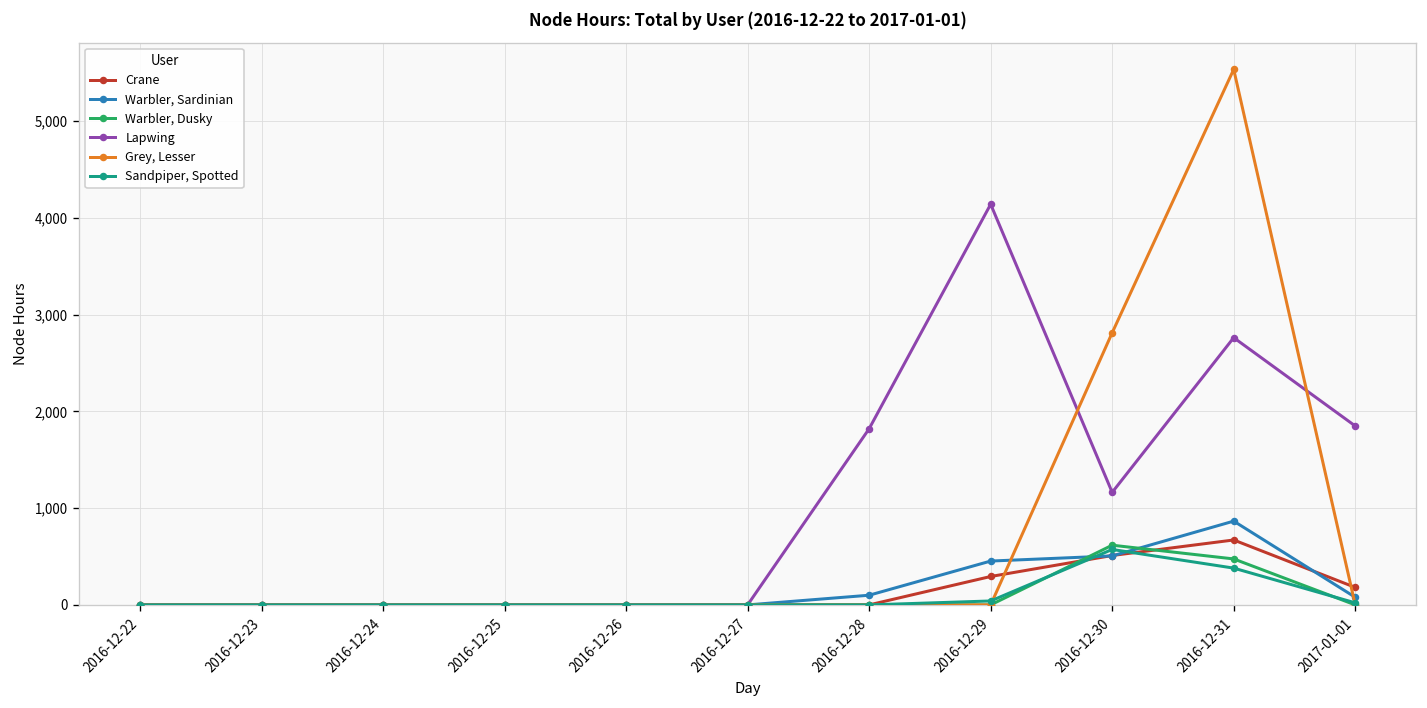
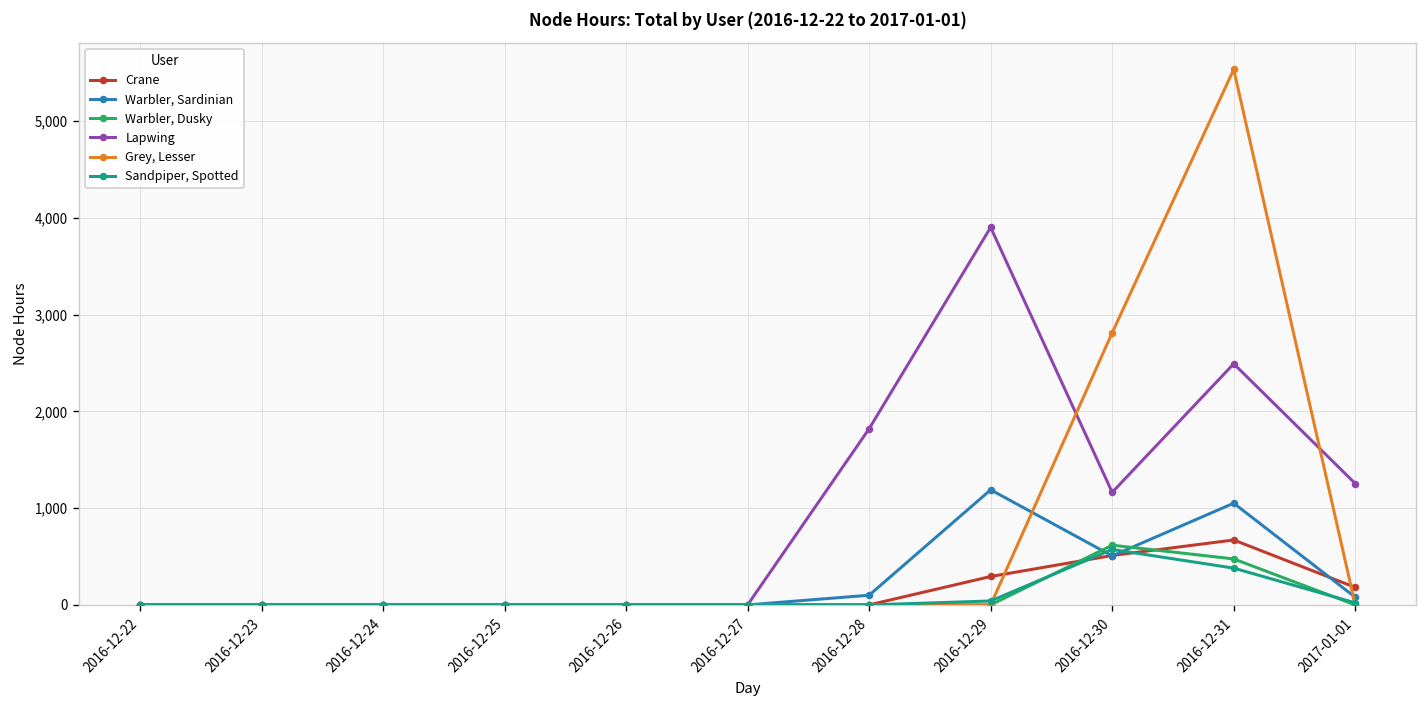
  {
    "Crane": {
      "2016-12-29": "300",
      "2016-12-31": "700",
      "2017-01-01": "200"
    },
    "Warbler, Sardinian": {
      "2016-12-28": "100",
-     "2016-12-29": "500",
-     "2016-12-31": "900",
+     "2016-12-29": "1,200",
+     "2016-12-31": "1,100",
      "2017-01-01": "100"
    },
    "Lapwing": {
      "2016-12-28": "1,800",
-     "2016-12-29": "4,100",
+     "2016-12-29": "3,900",
      "2016-12-30": "1,200",
-     "2016-12-31": "2,800",
-     "2017-01-01": "1,800"
+     "2016-12-31": "2,500",
+     "2017-01-01": "1,300"
    },
    "Grey, Lesser": {
      "2016-12-30": "2,800",
      "2016-12-31": "5,500"
    }
  }
